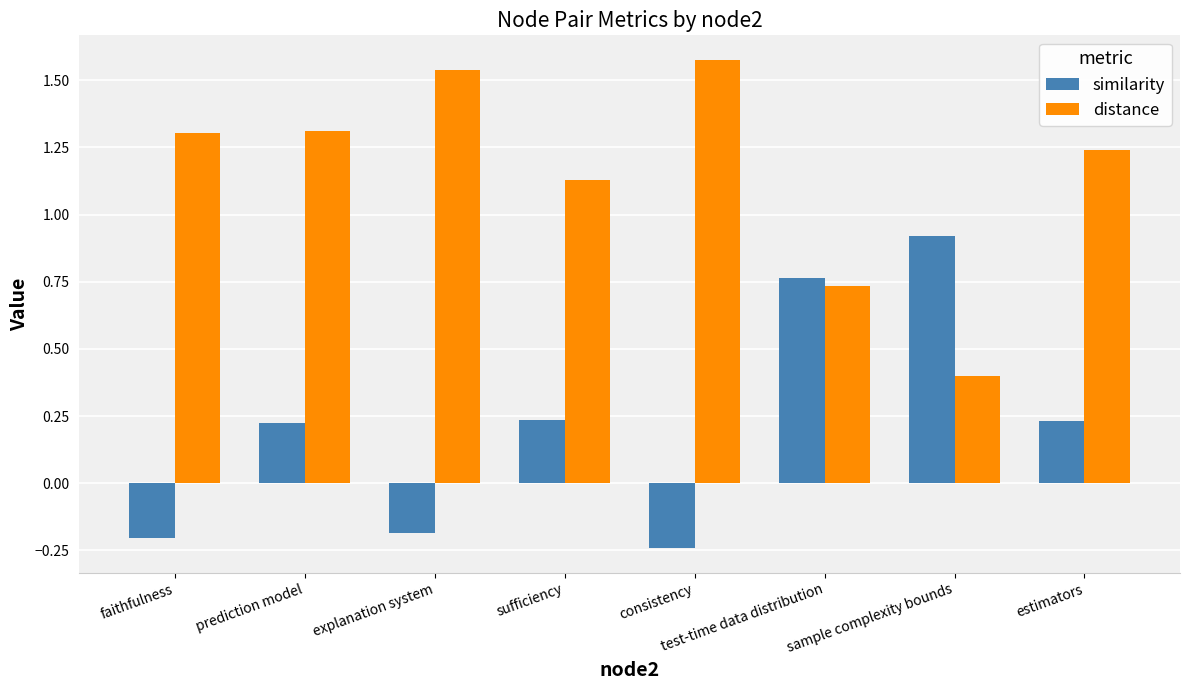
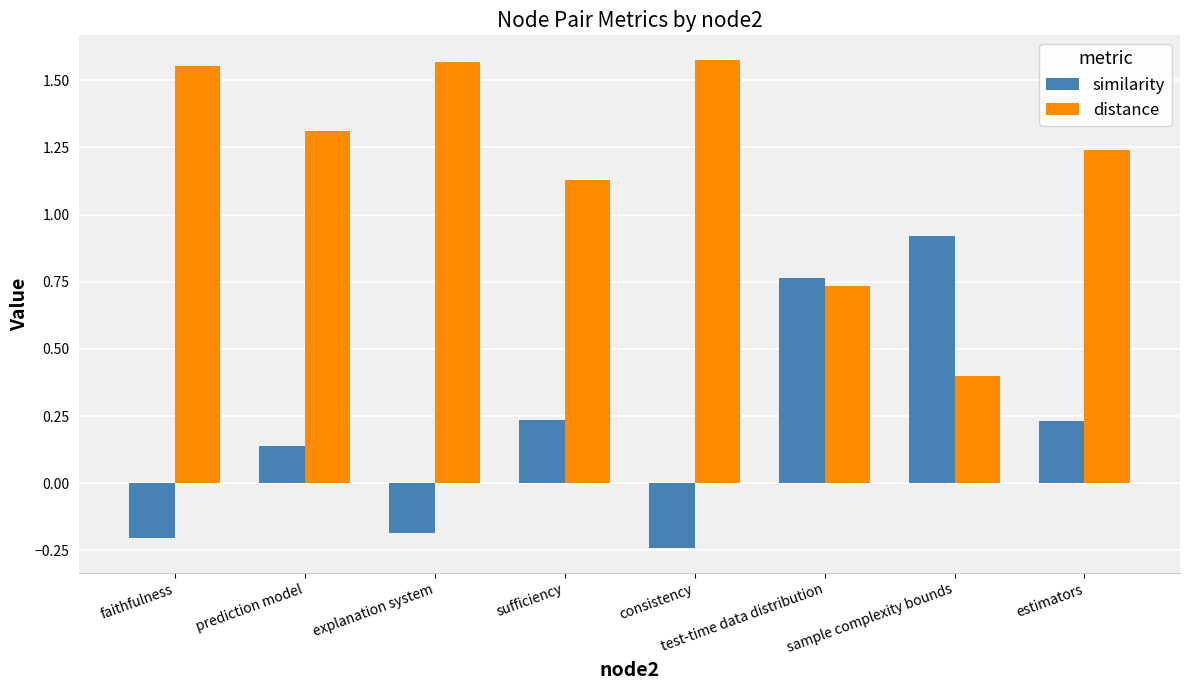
  {
    "similarity": {
      "faithfulness": -0.20,
-     "prediction model": 0.23,
+     "prediction model": 0.14,
      "explanation system": -0.19,
      "sufficiency": 0.24,
      "consistency": -0.24,
      "test-time data distribution": 0.76,
      "sample complexity bounds": 0.92,
      "estimators": 0.23
    },
    "distance": {
-     "faithfulness": 1.30,
+     "faithfulness": 1.55,
      "prediction model": 1.31,
-     "explanation system": 1.54,
+     "explanation system": 1.57,
      "sufficiency": 1.13,
      "consistency": 1.58,
      "test-time data distribution": 0.74,
      "sample complexity bounds": 0.40,
      "estimators": 1.24
    }
  }
